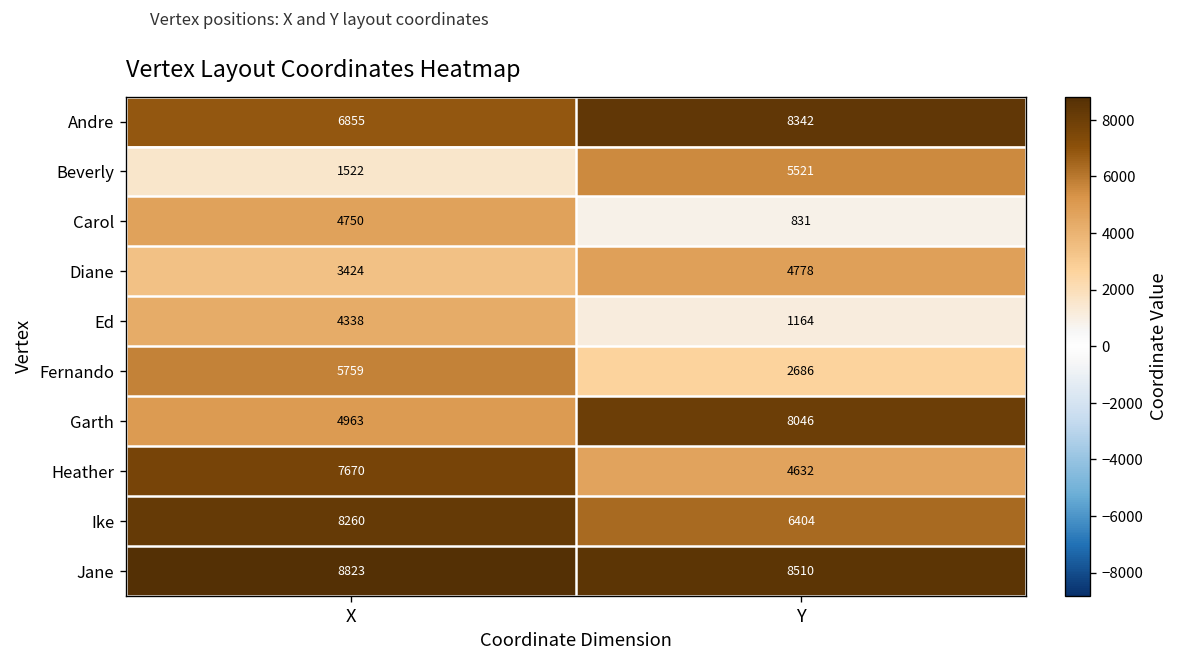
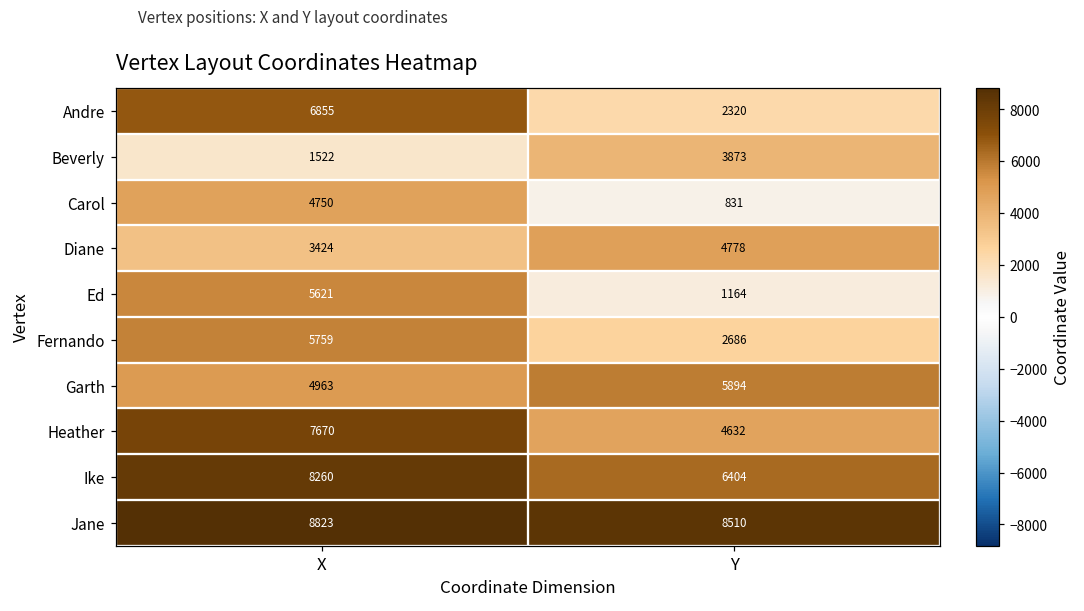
  {
    "Andre": {
      "X": 6855,
-     "Y": 8342
+     "Y": 2320
    },
    "Beverly": {
      "X": 1522,
-     "Y": 5521
+     "Y": 3873
    },
    "Carol": {
      "X": 4750,
      "Y": 831
    },
    "Diane": {
      "X": 3424,
      "Y": 4778
    },
    "Ed": {
-     "X": 4338,
+     "X": 5621,
      "Y": 1164
    },
    "Fernando": {
      "X": 5759,
      "Y": 2686
    },
    "Garth": {
      "X": 4963,
-     "Y": 8046
+     "Y": 5894
    },
    "Heather": {
      "X": 7670,
      "Y": 4632
    },
    "Ike": {
      "X": 8260,
      "Y": 6404
    },
    "Jane": {
      "X": 8823,
      "Y": 8510
    }
  }
